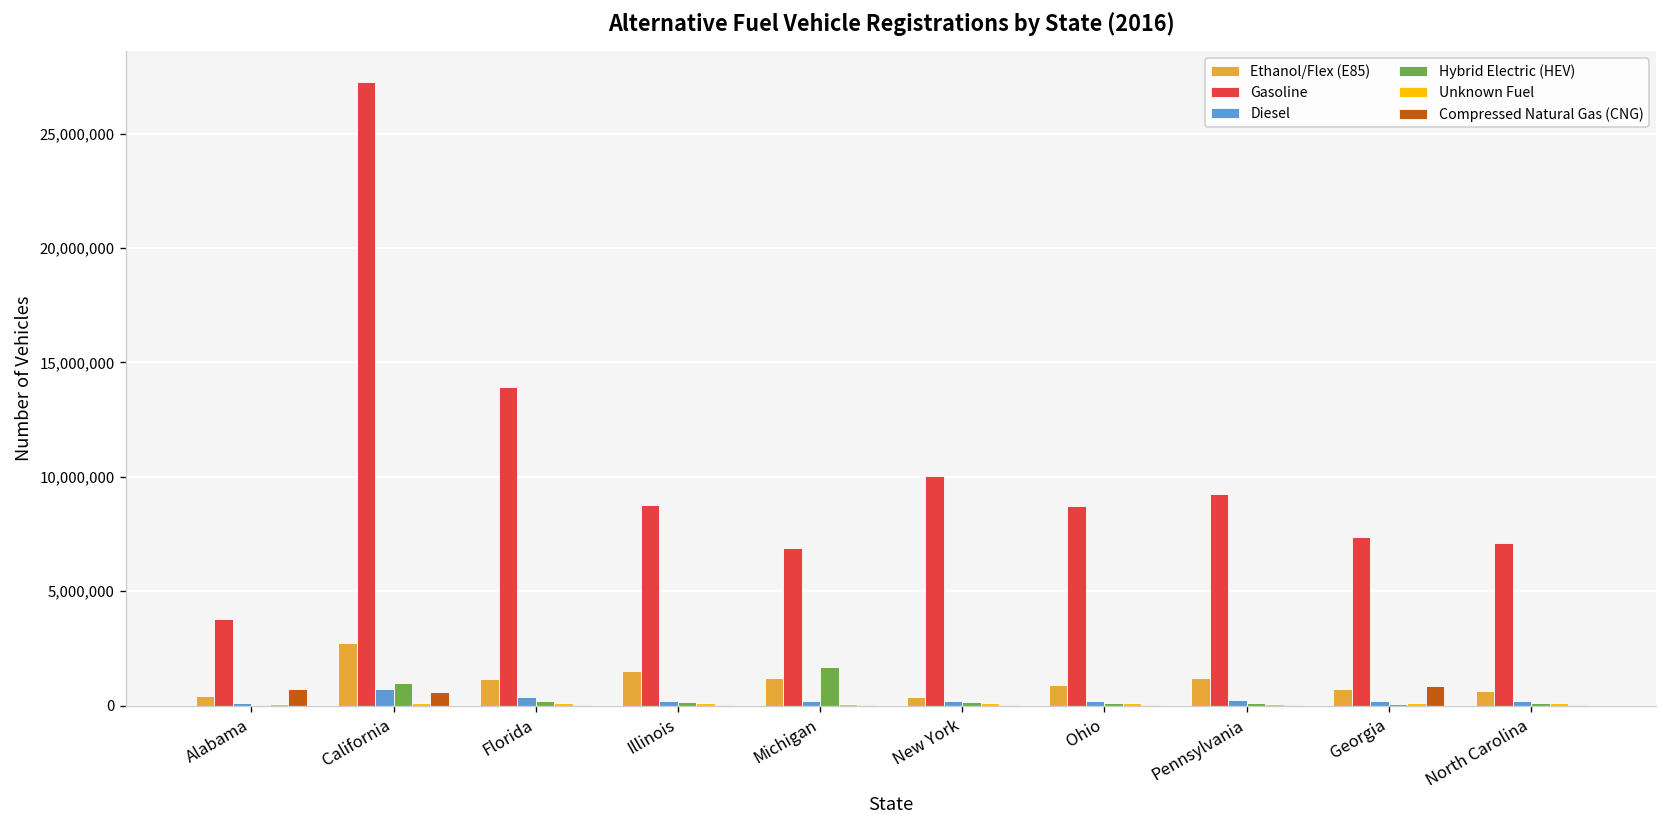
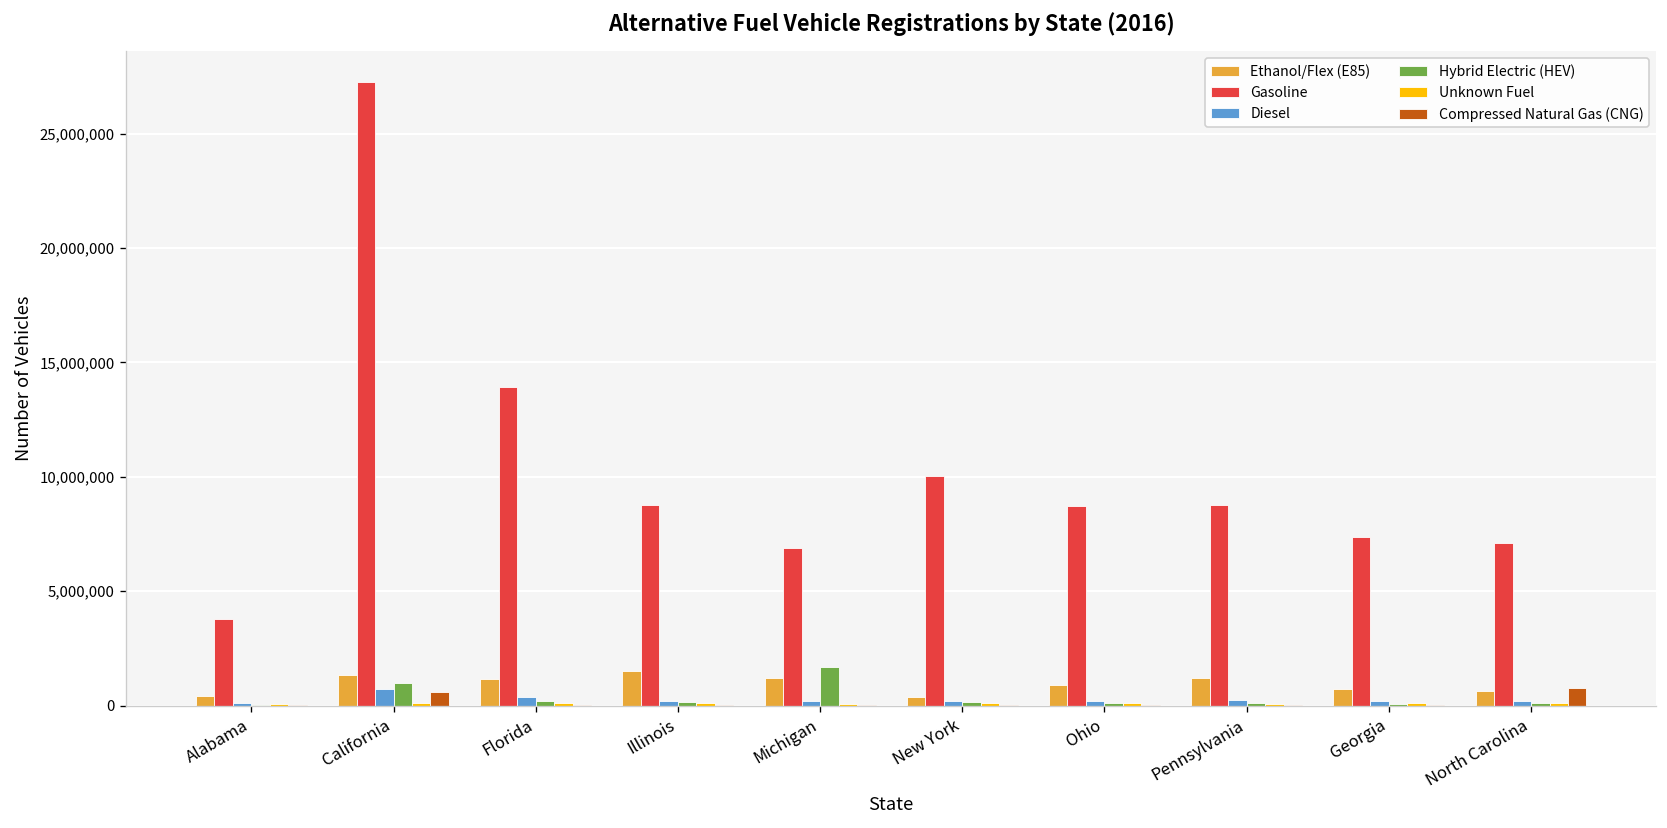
  {
    "Ethanol/Flex (E85)": {
      "Alabama": "400,000",
-     "California": "2,700,000",
+     "California": "1,300,000",
      "Florida": "1,200,000",
      "Illinois": "1,500,000",
      "Michigan": "1,200,000",
      "New York": "400,000",
      "Ohio": "900,000",
      "Pennsylvania": "1,200,000",
      "Georgia": "700,000",
      "North Carolina": "600,000"
    },
    "Gasoline": {
      "Alabama": "3,800,000",
      "California": "27,200,000",
      "Florida": "13,900,000",
      "Illinois": "8,700,000",
      "Michigan": "6,900,000",
      "New York": "10,000,000",
      "Ohio": "8,700,000",
-     "Pennsylvania": "9,300,000",
+     "Pennsylvania": "8,800,000",
      "Georgia": "7,400,000",
      "North Carolina": "7,100,000"
    },
    "Diesel": {
      "California": "700,000",
      "Florida": "400,000",
      "Illinois": "200,000",
      "Michigan": "200,000",
      "New York": "200,000",
      "Ohio": "200,000",
      "Pennsylvania": "200,000",
      "Georgia": "200,000",
      "North Carolina": "200,000"
    },
    "Hybrid Electric (HEV)": {
      "California": "1,000,000",
      "Florida": "200,000",
      "Illinois": "100,000",
      "Michigan": "1,700,000",
      "New York": "200,000"
    },
    "Unknown Fuel": {
      "Florida": "100,000"
    },
    "Compressed Natural Gas (CNG)": {
-     "Alabama": "700,000",
+     "Alabama": "0",
      "California": "600,000",
-     "Georgia": "800,000",
-     "North Carolina": "0"
+     "Georgia": "0",
+     "North Carolina": "800,000"
    }
  }
